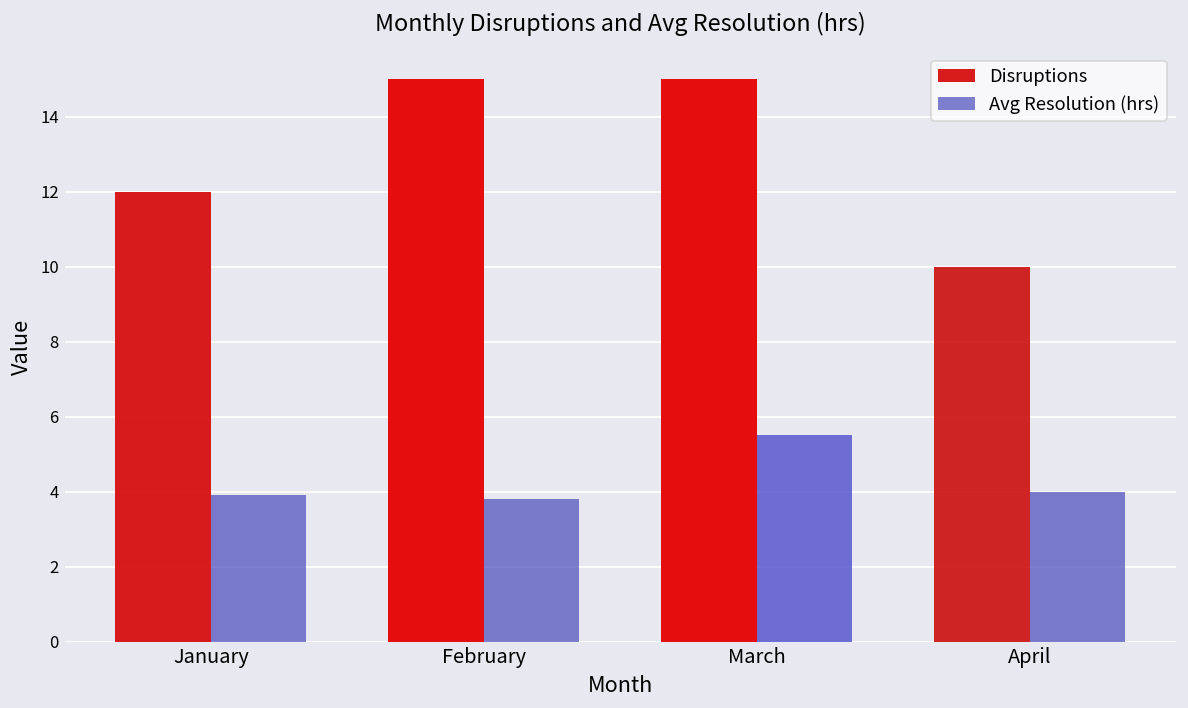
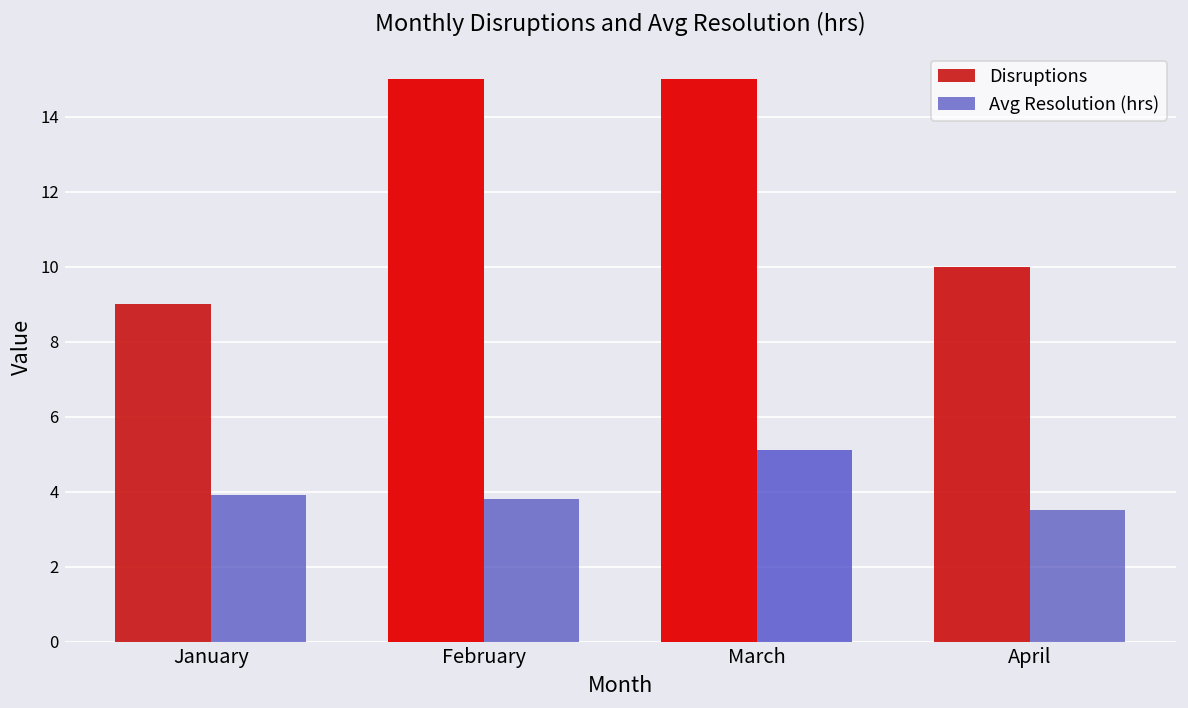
  {
    "Disruptions": {
-     "January": 12,
+     "January": 9,
      "February": 15,
      "March": 15,
      "April": 10
    },
    "Avg Resolution (hrs)": {
      "January": 3.9,
      "February": 3.8,
-     "March": 5.5,
-     "April": 4.0
+     "March": 5.1,
+     "April": 3.5
    }
  }
